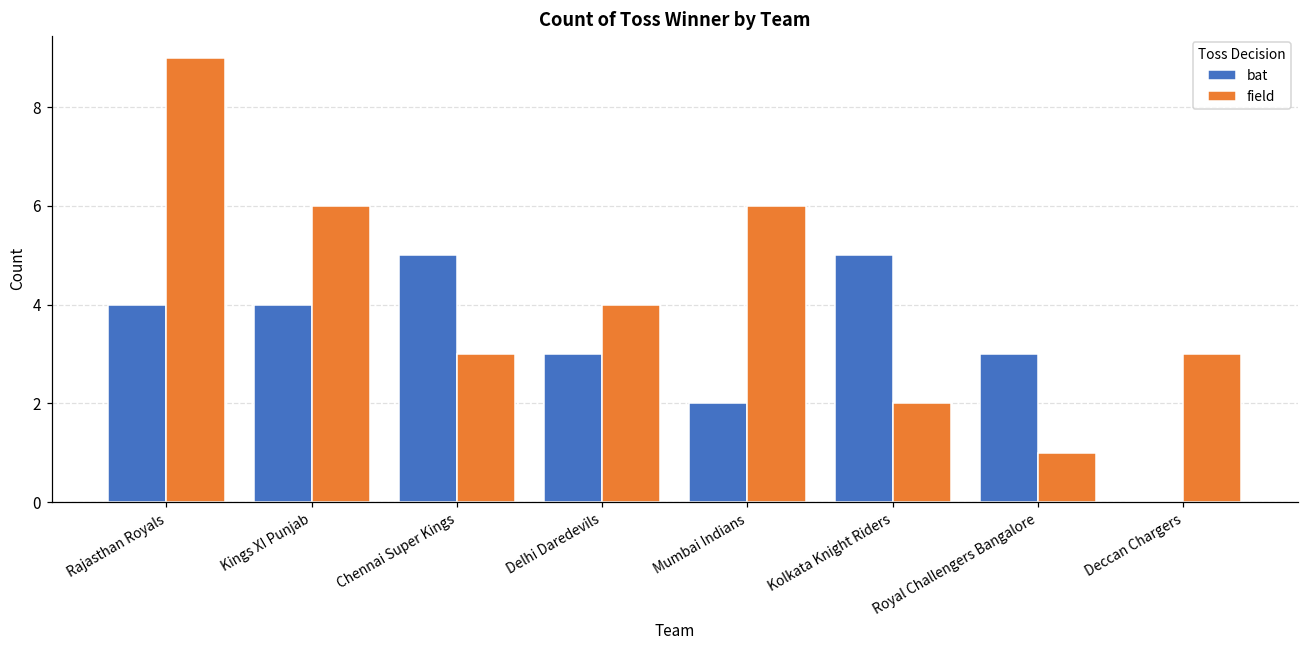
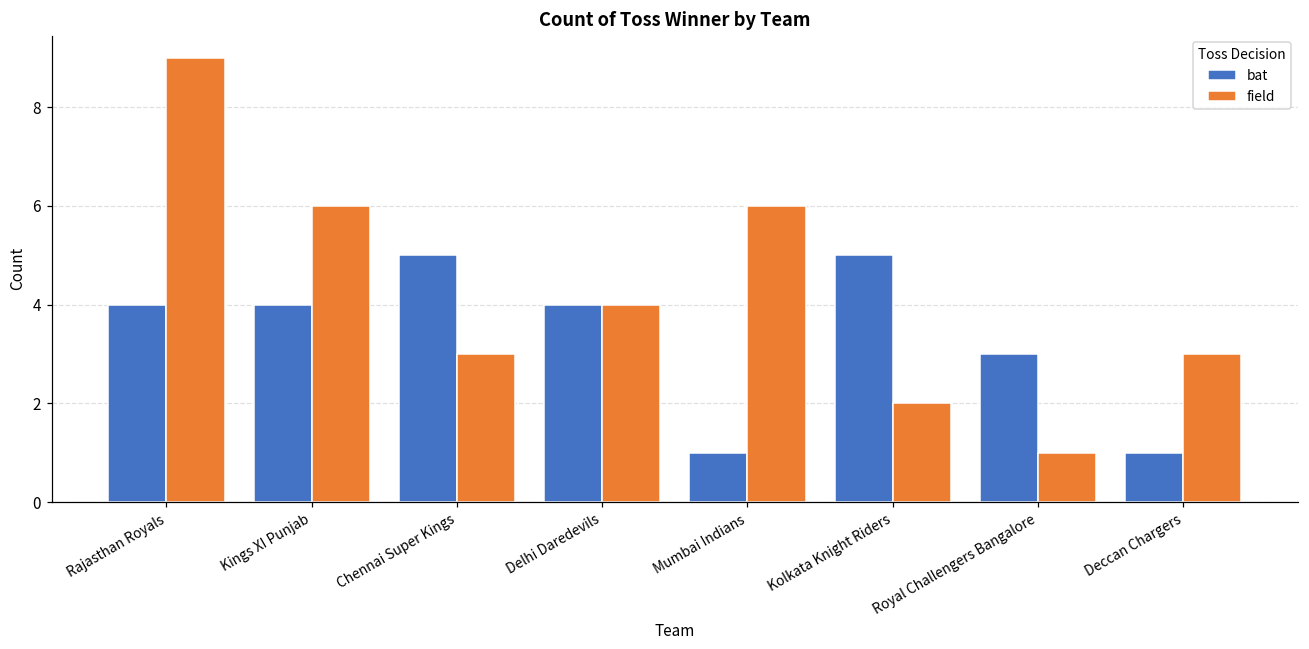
  {
    "bat": {
      "Rajasthan Royals": 4,
      "Kings XI Punjab": 4,
      "Chennai Super Kings": 5,
-     "Delhi Daredevils": 3,
-     "Mumbai Indians": 2,
+     "Delhi Daredevils": 4,
+     "Mumbai Indians": 1,
      "Kolkata Knight Riders": 5,
      "Royal Challengers Bangalore": 3,
-     "Deccan Chargers": 0
+     "Deccan Chargers": 1
    },
    "field": {
      "Rajasthan Royals": 9,
      "Kings XI Punjab": 6,
      "Chennai Super Kings": 3,
      "Delhi Daredevils": 4,
      "Mumbai Indians": 6,
      "Kolkata Knight Riders": 2,
      "Royal Challengers Bangalore": 1,
      "Deccan Chargers": 3
    }
  }
